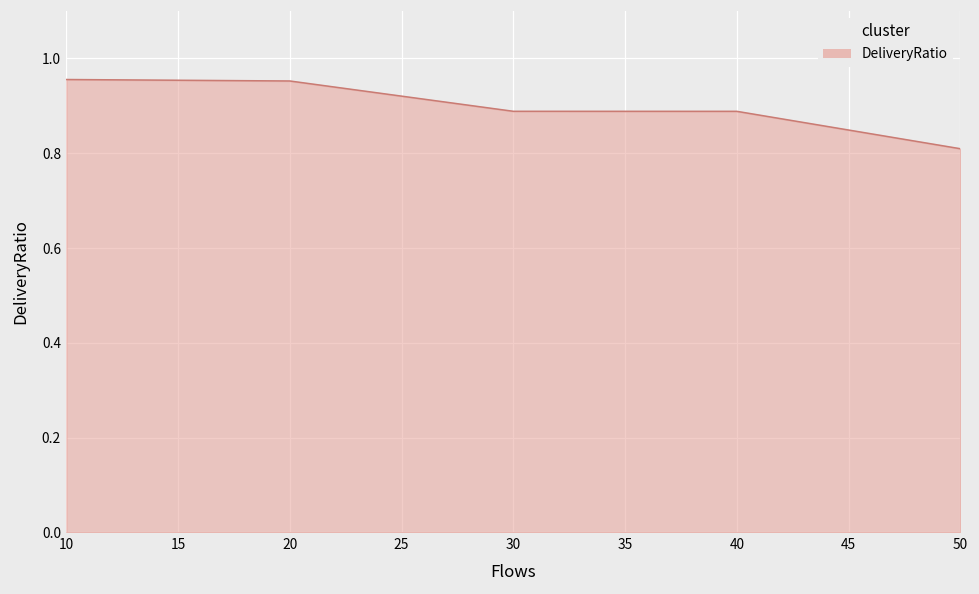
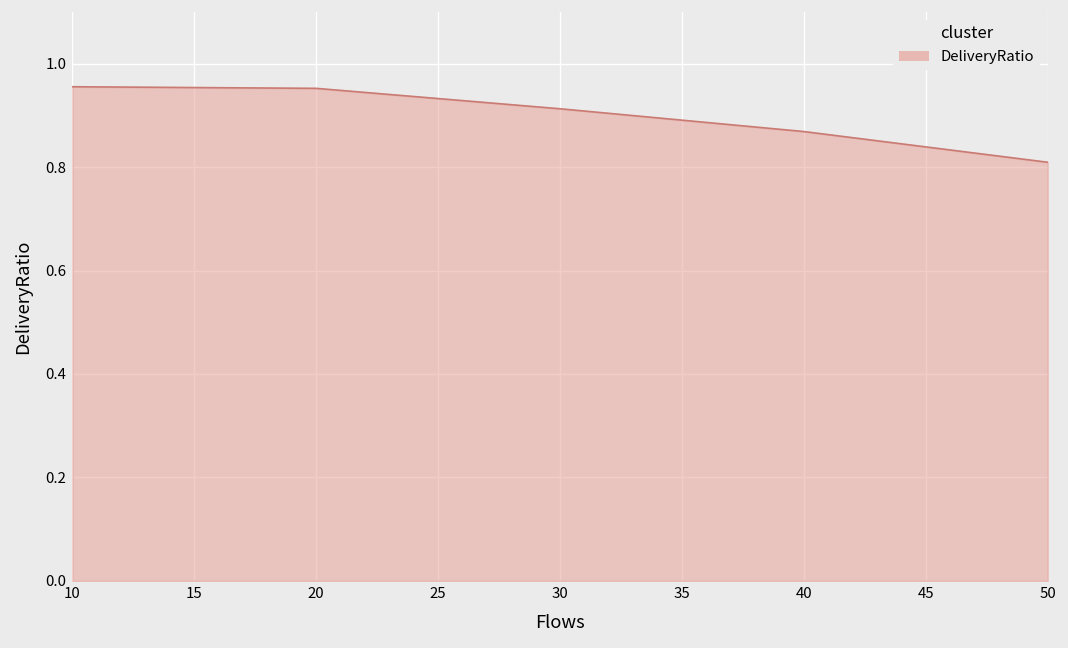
  {
    "10": 0.96,
    "20": 0.95,
-   "30": 0.89,
-   "40": 0.89,
+   "30": 0.91,
+   "40": 0.87,
    "50": 0.81
  }
